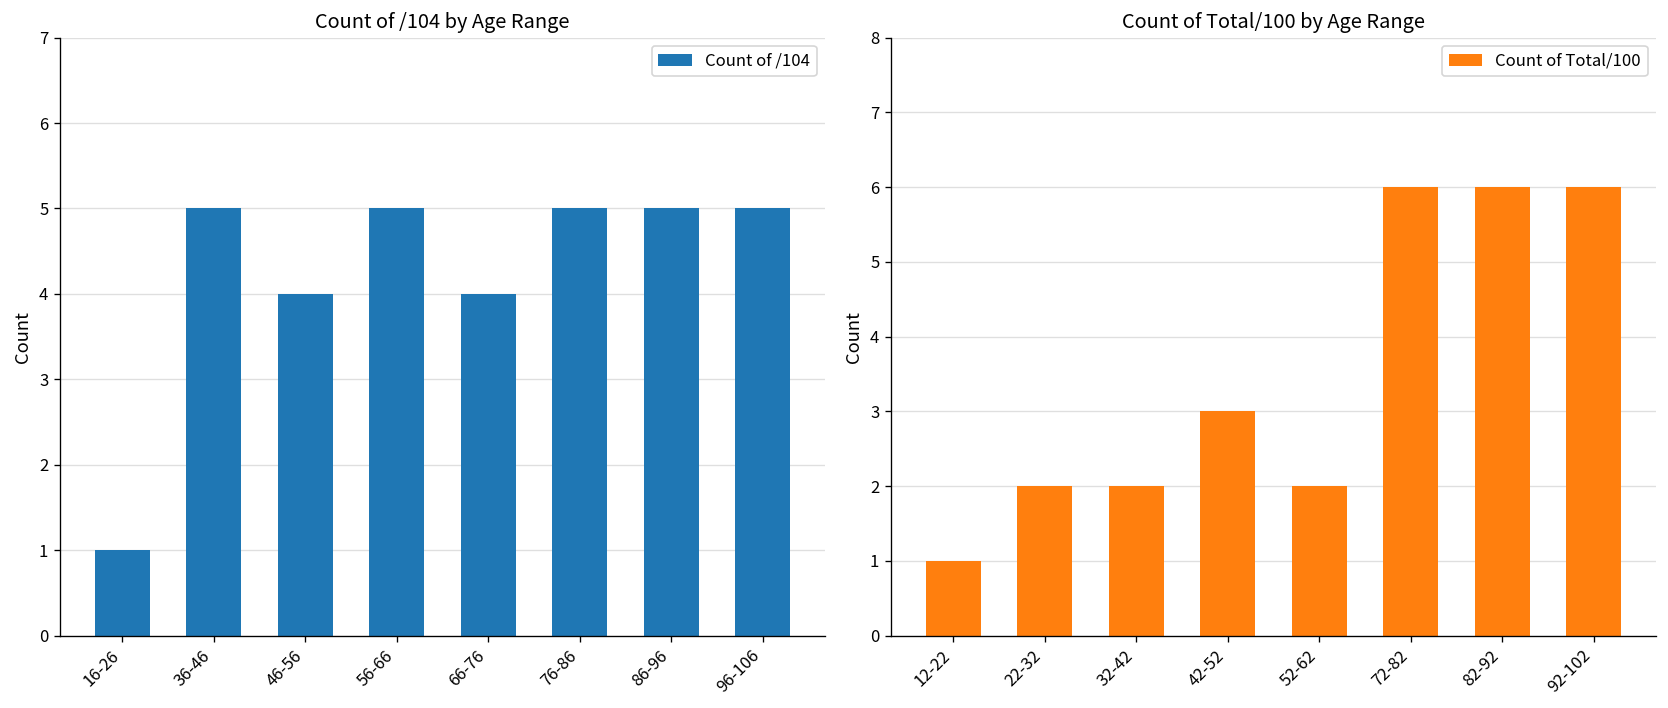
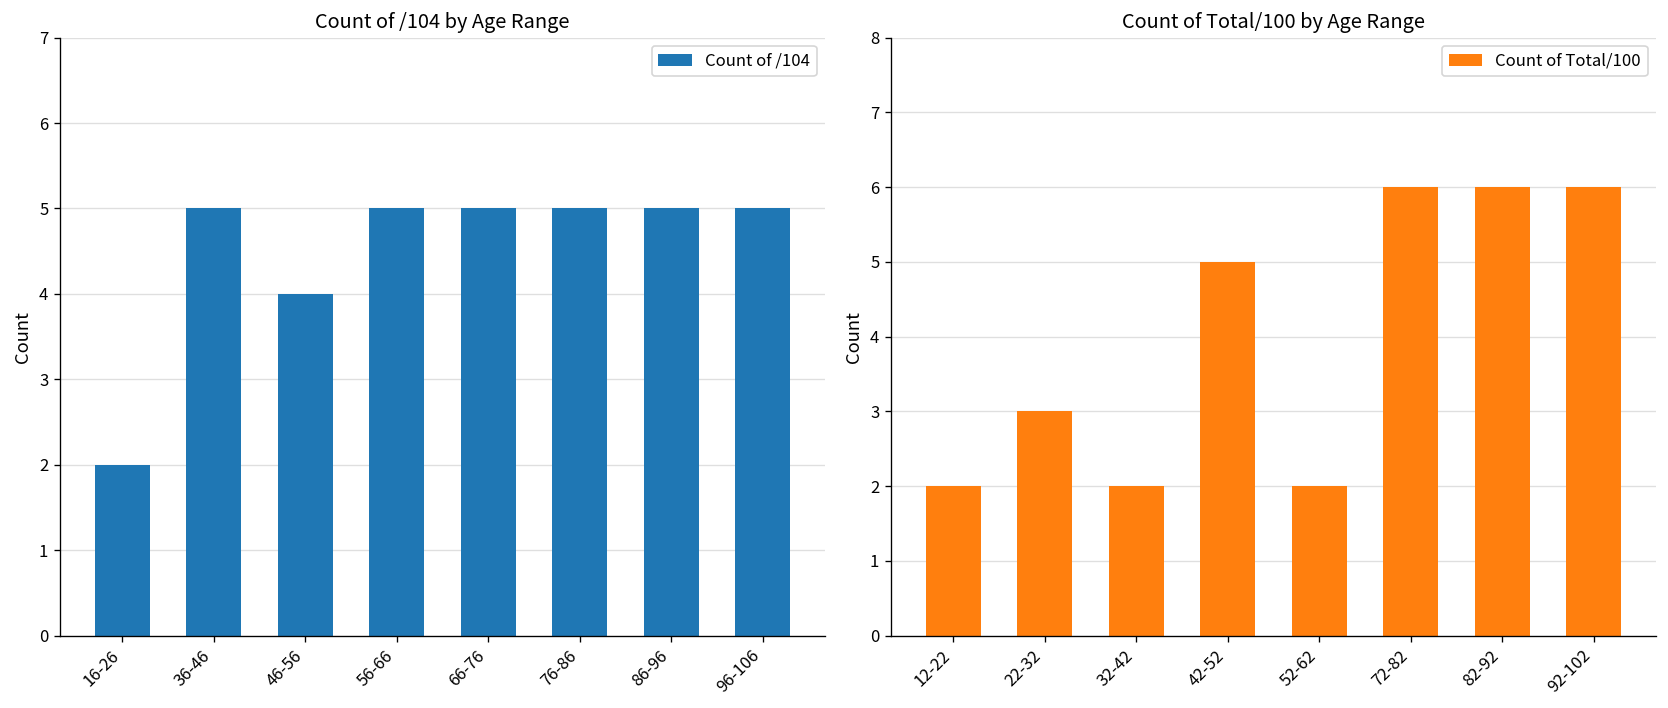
  {
    "Count of /104 by Age Range": {
-     "16-26": 1,
+     "16-26": 2,
      "36-46": 5,
      "46-56": 4,
      "56-66": 5,
-     "66-76": 4,
+     "66-76": 5,
      "76-86": 5,
      "86-96": 5,
      "96-106": 5
    },
    "Count of Total/100 by Age Range": {
-     "12-22": 1,
-     "22-32": 2,
+     "12-22": 2,
+     "22-32": 3,
      "32-42": 2,
-     "42-52": 3,
+     "42-52": 5,
      "52-62": 2,
      "72-82": 6,
      "82-92": 6,
      "92-102": 6
    }
  }
